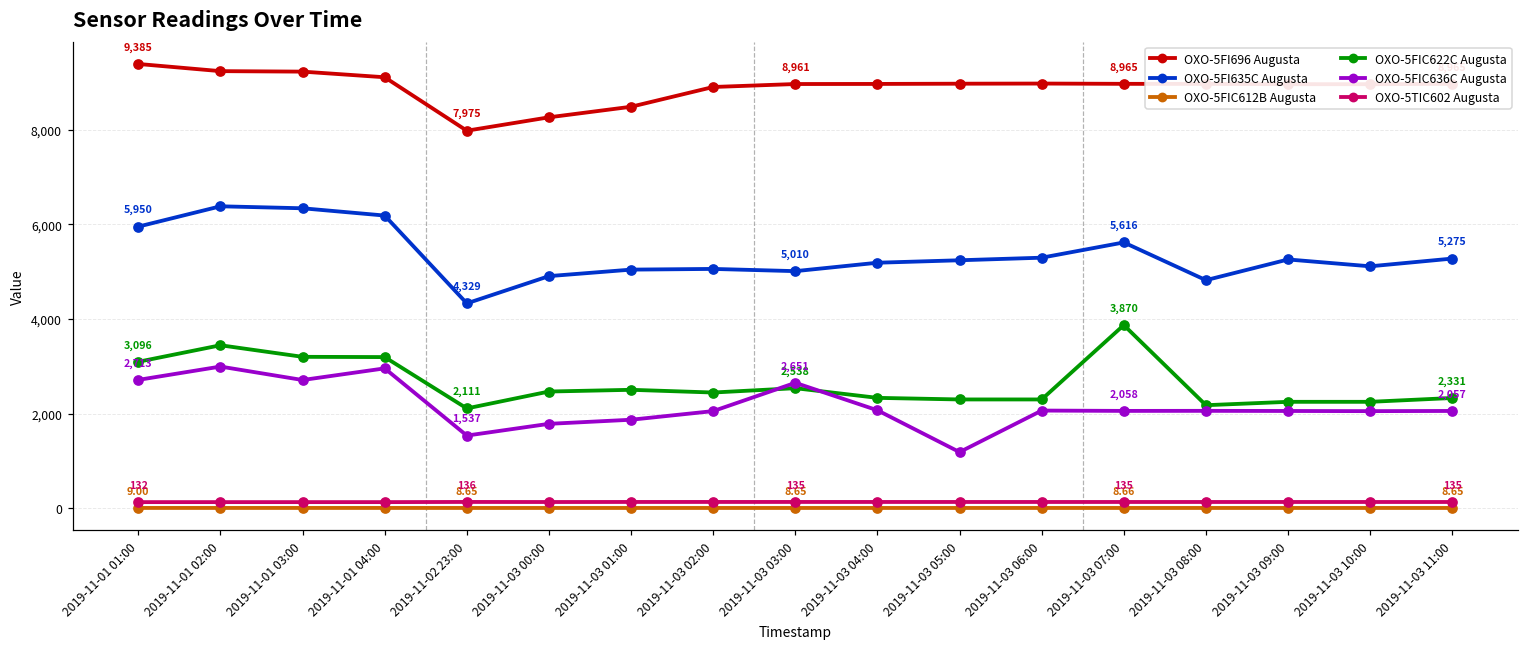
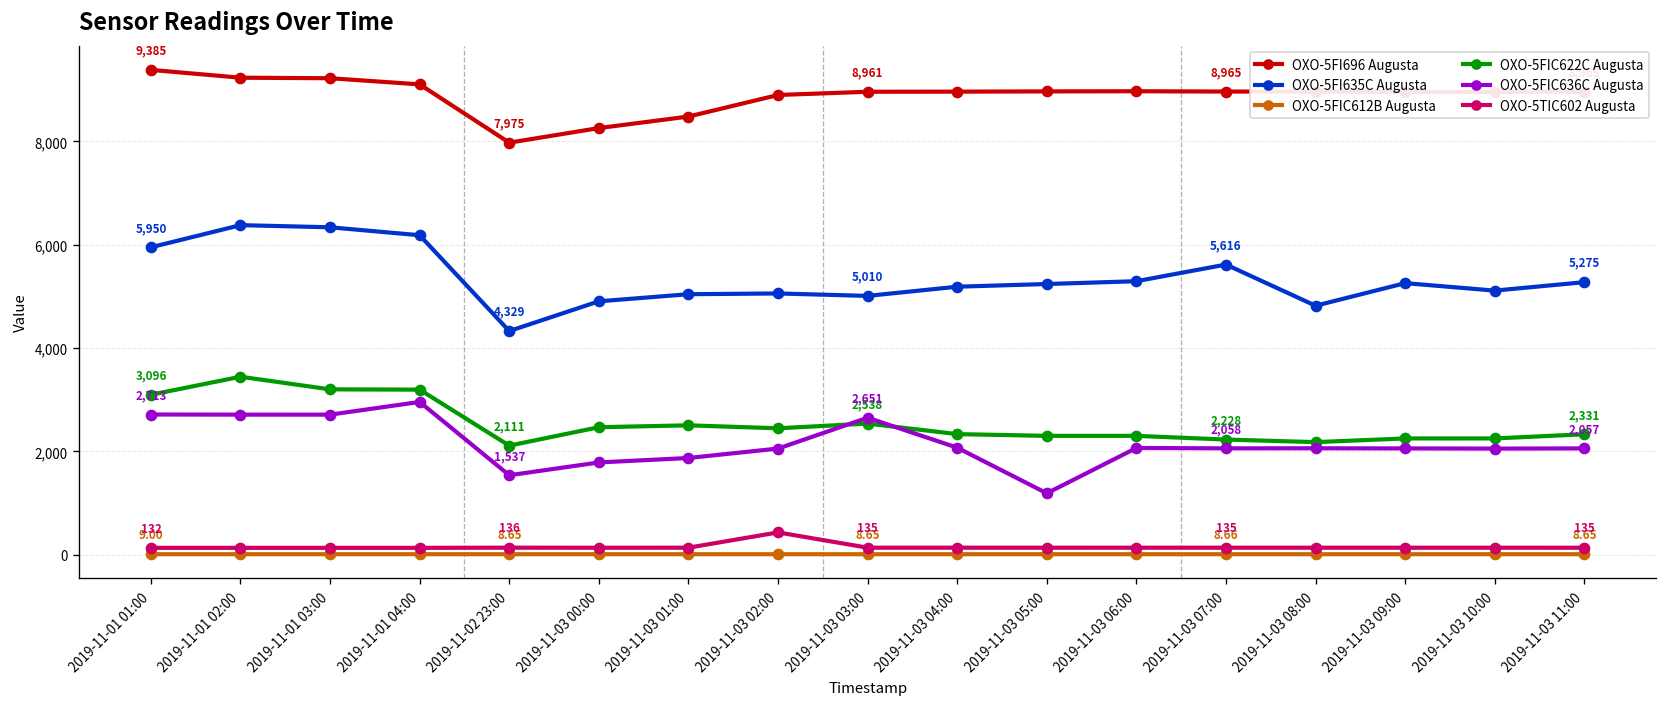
  {
    "OXO-5FI696 Augusta": {
      "2019-11-01 01:00": "9,385",
      "2019-11-02 23:00": "7,975",
      "2019-11-03 03:00": "8,961",
      "2019-11-03 07:00": "8,965"
    },
    "OXO-5FI635C Augusta": {
      "2019-11-01 01:00": "5,950",
      "2019-11-02 23:00": "4,329",
      "2019-11-03 03:00": "5,010",
      "2019-11-03 07:00": "5,616",
      "2019-11-03 11:00": "5,275"
    },
    "OXO-5FIC612B Augusta": {
      "2019-11-01 02:00": "0",
      "2019-11-01 03:00": "0",
      "2019-11-01 04:00": "0",
      "2019-11-03 00:00": "0",
      "2019-11-03 01:00": "0",
      "2019-11-03 02:00": "0",
      "2019-11-03 04:00": "0",
      "2019-11-03 05:00": "0",
      "2019-11-03 06:00": "0",
      "2019-11-03 08:00": "0",
      "2019-11-03 09:00": "0",
      "2019-11-03 10:00": "0"
    },
    "OXO-5FIC622C Augusta": {
      "2019-11-01 01:00": "3,096",
      "2019-11-02 23:00": "2,111",
-     "2019-11-03 07:00": "3,870",
+     "2019-11-03 07:00": "2,228",
      "2019-11-03 11:00": "2,331"
    },
    "OXO-5FIC636C Augusta": {
-     "2019-11-01 02:00": "3,000",
+     "2019-11-01 02:00": "2,700",
      "2019-11-01 03:00": "2,700",
      "2019-11-01 04:00": "3,000",
      "2019-11-03 00:00": "1,800",
      "2019-11-03 01:00": "1,900",
      "2019-11-03 02:00": "2,100",
      "2019-11-03 04:00": "2,100",
      "2019-11-03 05:00": "1,200",
      "2019-11-03 06:00": "2,100",
      "2019-11-03 08:00": "2,100",
      "2019-11-03 09:00": "2,100",
      "2019-11-03 10:00": "2,100"
    },
    "OXO-5TIC602 Augusta": {
      "2019-11-01 02:00": "100",
      "2019-11-01 03:00": "100",
      "2019-11-01 04:00": "100",
      "2019-11-03 00:00": "100",
      "2019-11-03 01:00": "100",
-     "2019-11-03 02:00": "100",
+     "2019-11-03 02:00": "400",
      "2019-11-03 04:00": "100",
      "2019-11-03 05:00": "100",
      "2019-11-03 06:00": "100",
      "2019-11-03 08:00": "100",
      "2019-11-03 09:00": "100",
      "2019-11-03 10:00": "100"
    }
  }
